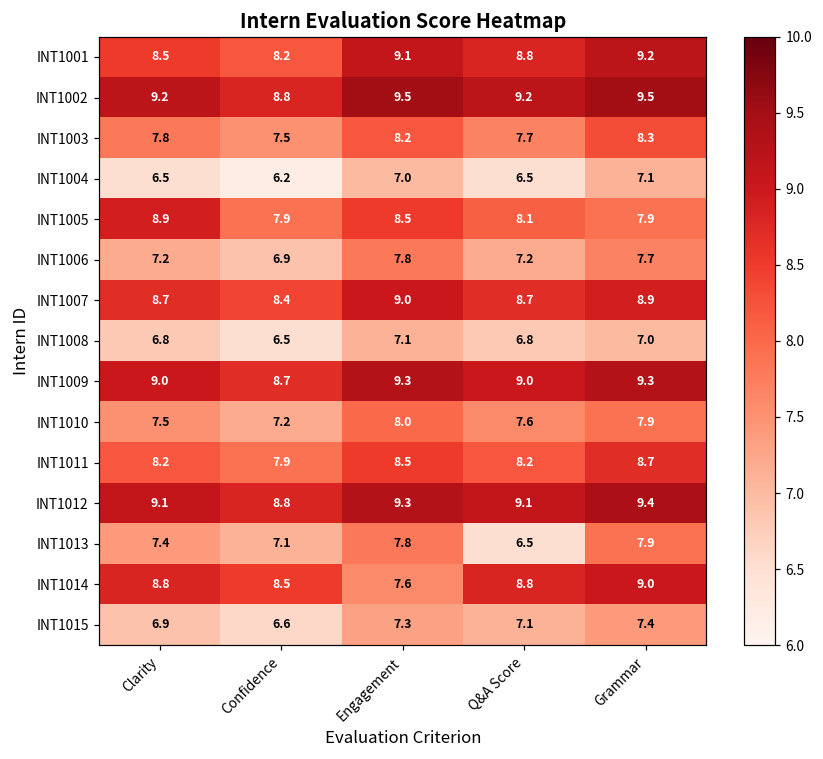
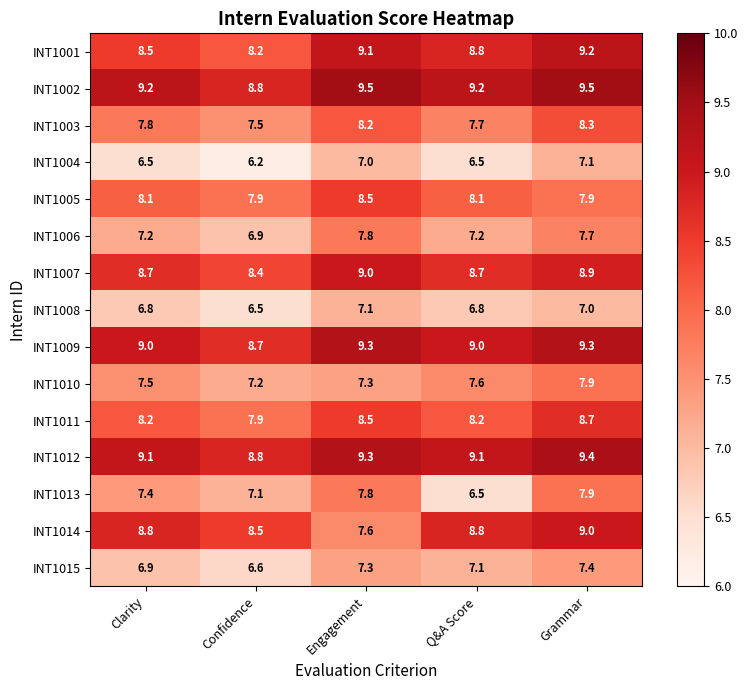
  {
    "INT1001": {
      "Clarity": 8.5,
      "Confidence": 8.2,
      "Engagement": 9.1,
      "Q&A Score": 8.8,
      "Grammar": 9.2
    },
    "INT1002": {
      "Clarity": 9.2,
      "Confidence": 8.8,
      "Engagement": 9.5,
      "Q&A Score": 9.2,
      "Grammar": 9.5
    },
    "INT1003": {
      "Clarity": 7.8,
      "Confidence": 7.5,
      "Engagement": 8.2,
      "Q&A Score": 7.7,
      "Grammar": 8.3
    },
    "INT1004": {
      "Clarity": 6.5,
      "Confidence": 6.2,
      "Engagement": 7.0,
      "Q&A Score": 6.5,
      "Grammar": 7.1
    },
    "INT1005": {
-     "Clarity": 8.9,
+     "Clarity": 8.1,
      "Confidence": 7.9,
      "Engagement": 8.5,
      "Q&A Score": 8.1,
      "Grammar": 7.9
    },
    "INT1006": {
      "Clarity": 7.2,
      "Confidence": 6.9,
      "Engagement": 7.8,
      "Q&A Score": 7.2,
      "Grammar": 7.7
    },
    "INT1007": {
      "Clarity": 8.7,
      "Confidence": 8.4,
      "Engagement": 9.0,
      "Q&A Score": 8.7,
      "Grammar": 8.9
    },
    "INT1008": {
      "Clarity": 6.8,
      "Confidence": 6.5,
      "Engagement": 7.1,
      "Q&A Score": 6.8,
      "Grammar": 7.0
    },
    "INT1009": {
      "Clarity": 9.0,
      "Confidence": 8.7,
      "Engagement": 9.3,
      "Q&A Score": 9.0,
      "Grammar": 9.3
    },
    "INT1010": {
      "Clarity": 7.5,
      "Confidence": 7.2,
-     "Engagement": 8.0,
+     "Engagement": 7.3,
      "Q&A Score": 7.6,
      "Grammar": 7.9
    },
    "INT1011": {
      "Clarity": 8.2,
      "Confidence": 7.9,
      "Engagement": 8.5,
      "Q&A Score": 8.2,
      "Grammar": 8.7
    },
    "INT1012": {
      "Clarity": 9.1,
      "Confidence": 8.8,
      "Engagement": 9.3,
      "Q&A Score": 9.1,
      "Grammar": 9.4
    },
    "INT1013": {
      "Clarity": 7.4,
      "Confidence": 7.1,
      "Engagement": 7.8,
      "Q&A Score": 6.5,
      "Grammar": 7.9
    },
    "INT1014": {
      "Clarity": 8.8,
      "Confidence": 8.5,
      "Engagement": 7.6,
      "Q&A Score": 8.8,
      "Grammar": 9.0
    },
    "INT1015": {
      "Clarity": 6.9,
      "Confidence": 6.6,
      "Engagement": 7.3,
      "Q&A Score": 7.1,
      "Grammar": 7.4
    }
  }
